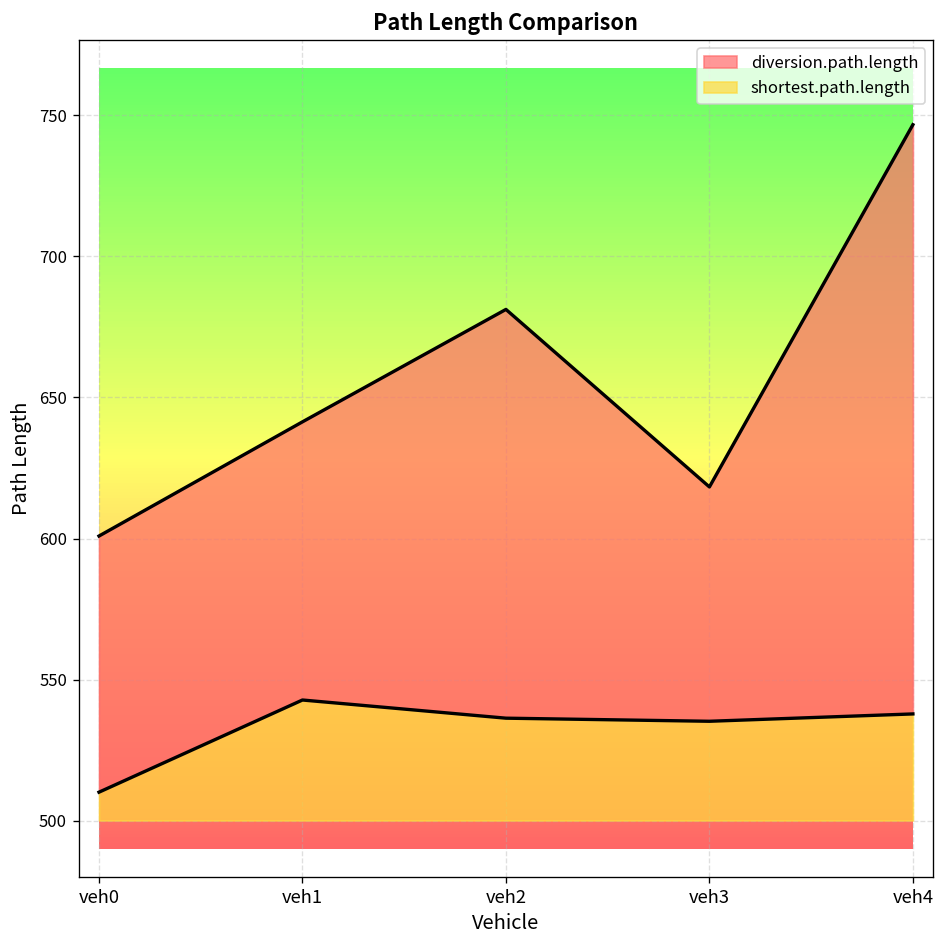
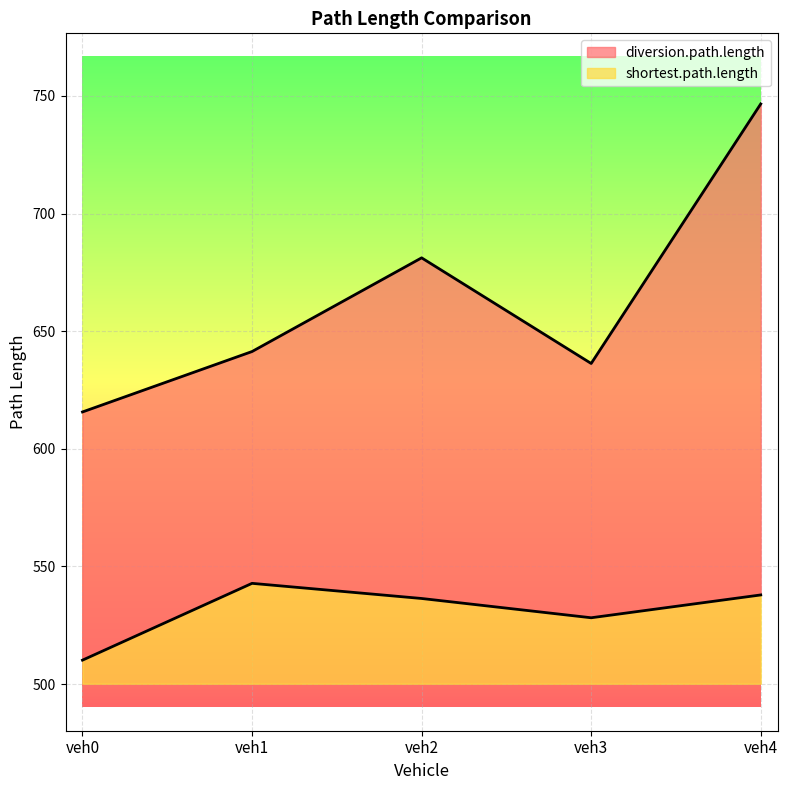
  {
    "shortest.path.length": {
      "veh0": 510,
      "veh1": 543,
      "veh2": 536,
-     "veh3": 535,
+     "veh3": 528,
      "veh4": 538
    },
    "diversion.path.length": {
-     "veh0": 601,
+     "veh0": 616,
      "veh1": 641,
      "veh2": 681,
-     "veh3": 618,
+     "veh3": 636,
      "veh4": 747
    }
  }
